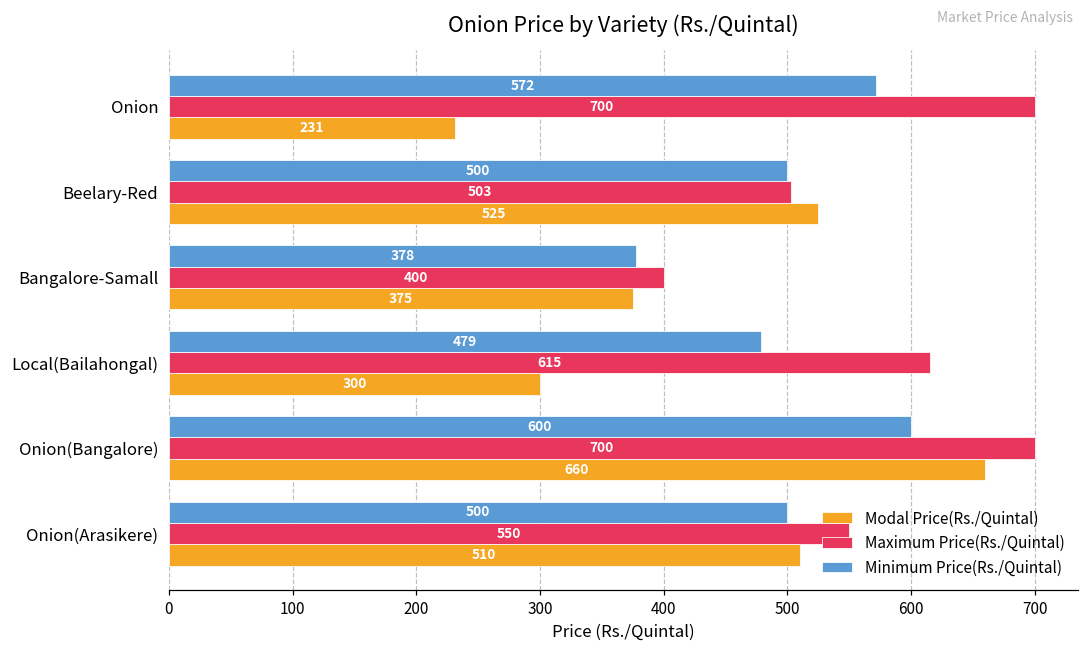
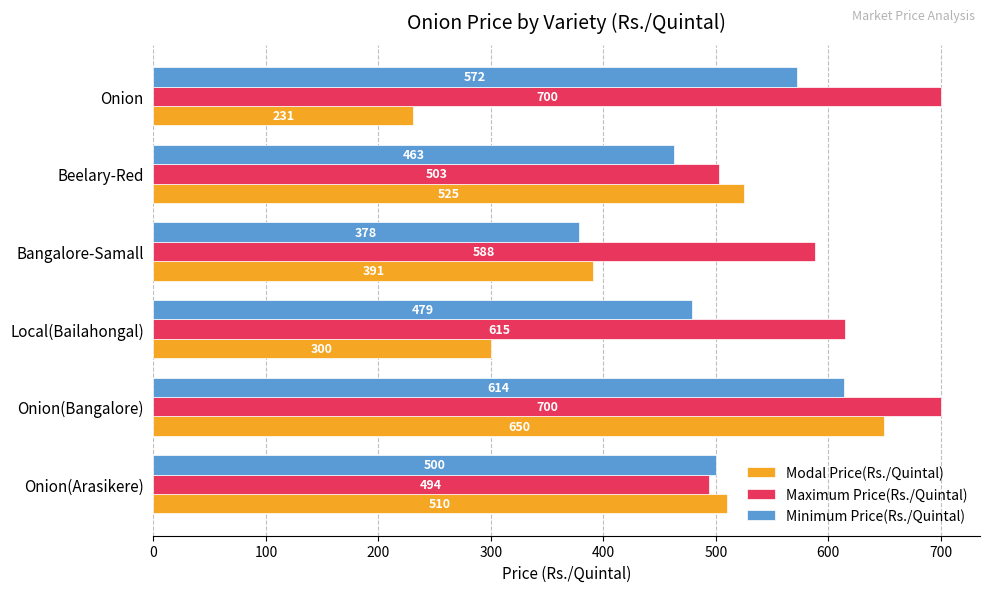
  {
    "Modal Price(Rs./Quintal)": {
      "Onion": 231,
      "Beelary-Red": 525,
-     "Bangalore-Samall": 375,
+     "Bangalore-Samall": 391,
      "Local(Bailahongal)": 300,
-     "Onion(Bangalore)": 660,
+     "Onion(Bangalore)": 650,
      "Onion(Arasikere)": 510
    },
    "Maximum Price(Rs./Quintal)": {
      "Onion": 700,
      "Beelary-Red": 503,
-     "Bangalore-Samall": 400,
+     "Bangalore-Samall": 588,
      "Local(Bailahongal)": 615,
      "Onion(Bangalore)": 700,
-     "Onion(Arasikere)": 550
+     "Onion(Arasikere)": 494
    },
    "Minimum Price(Rs./Quintal)": {
      "Onion": 572,
-     "Beelary-Red": 500,
+     "Beelary-Red": 463,
      "Bangalore-Samall": 378,
      "Local(Bailahongal)": 479,
-     "Onion(Bangalore)": 600,
+     "Onion(Bangalore)": 614,
      "Onion(Arasikere)": 500
    }
  }
